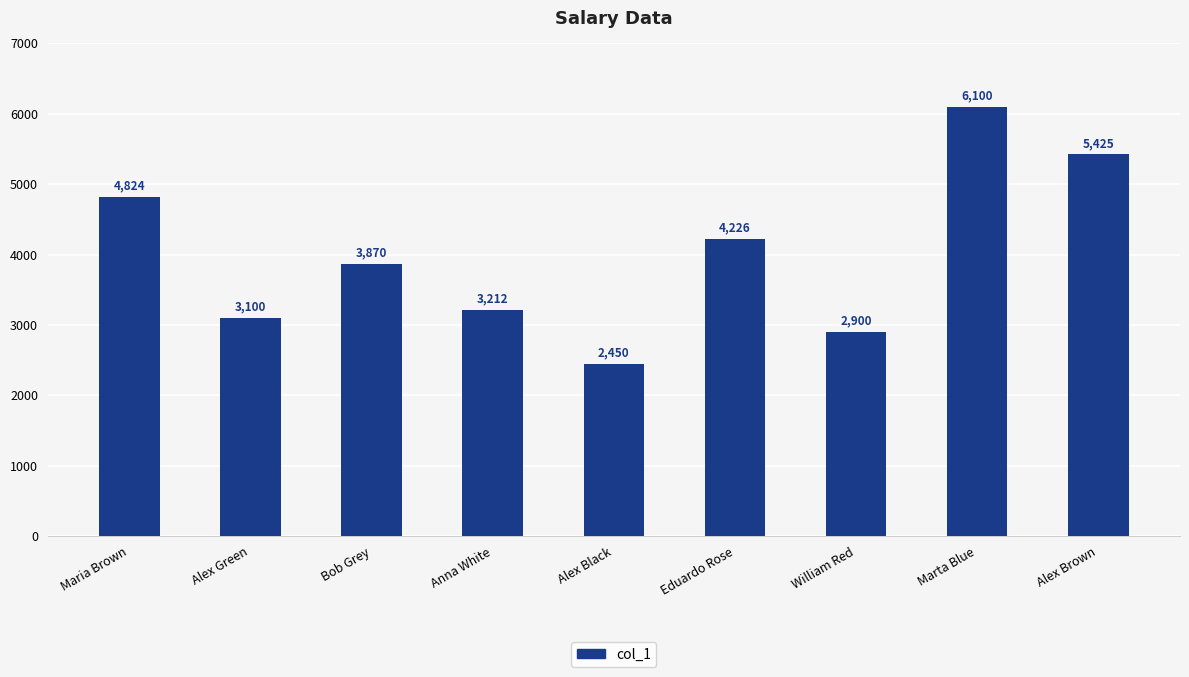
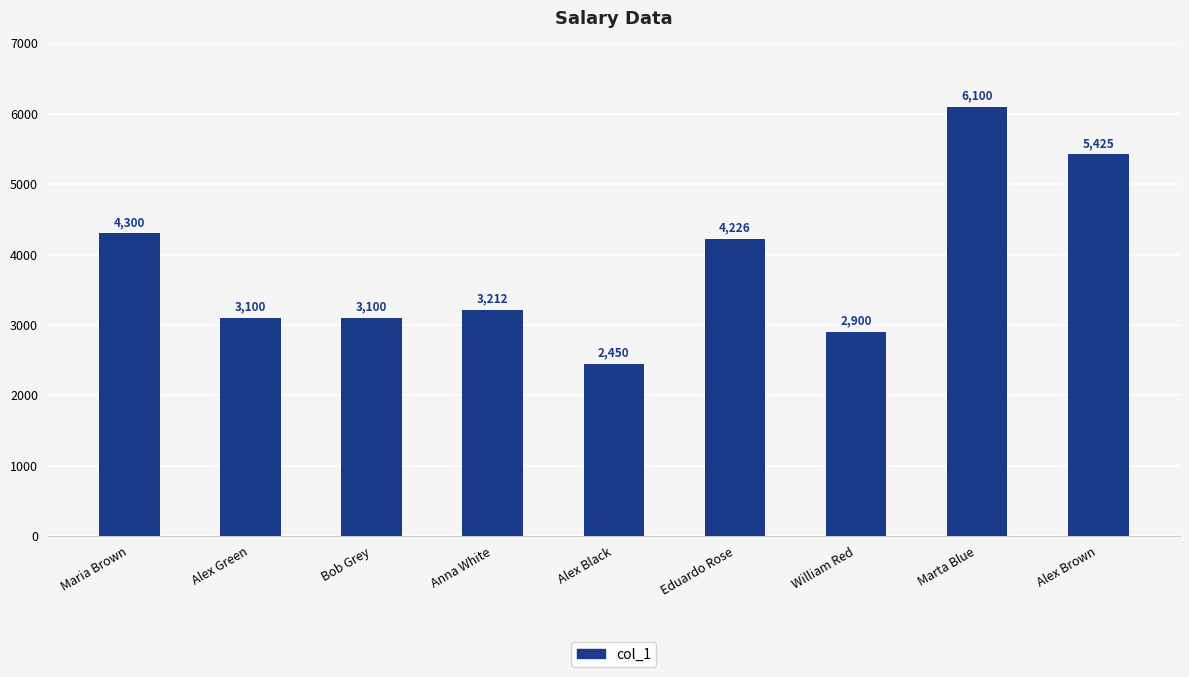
  {
-   "Maria Brown": "4,824",
+   "Maria Brown": "4,300",
    "Alex Green": "3,100",
-   "Bob Grey": "3,870",
+   "Bob Grey": "3,100",
    "Anna White": "3,212",
    "Alex Black": "2,450",
    "Eduardo Rose": "4,226",
    "William Red": "2,900",
    "Marta Blue": "6,100",
    "Alex Brown": "5,425"
  }
